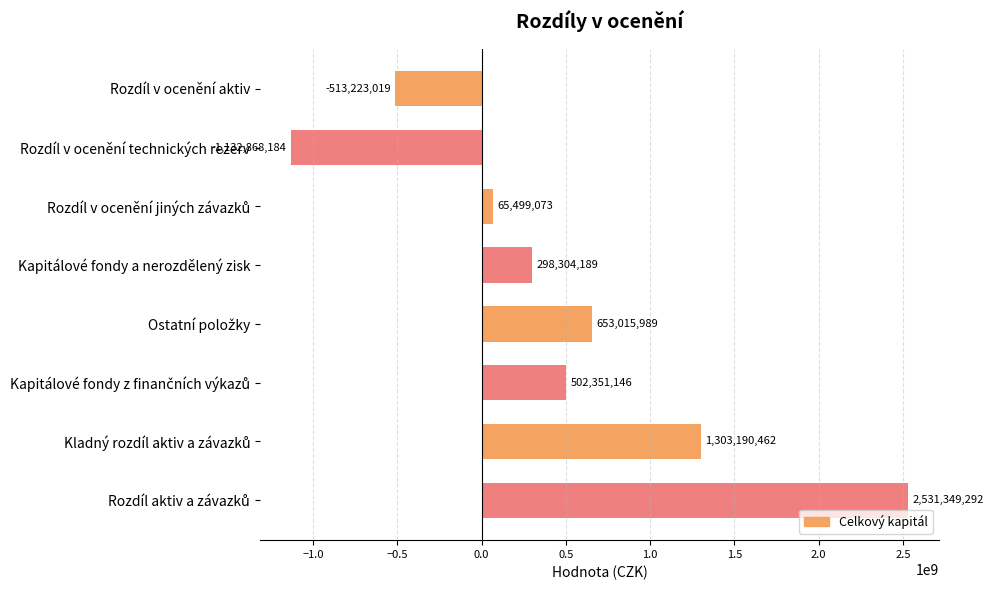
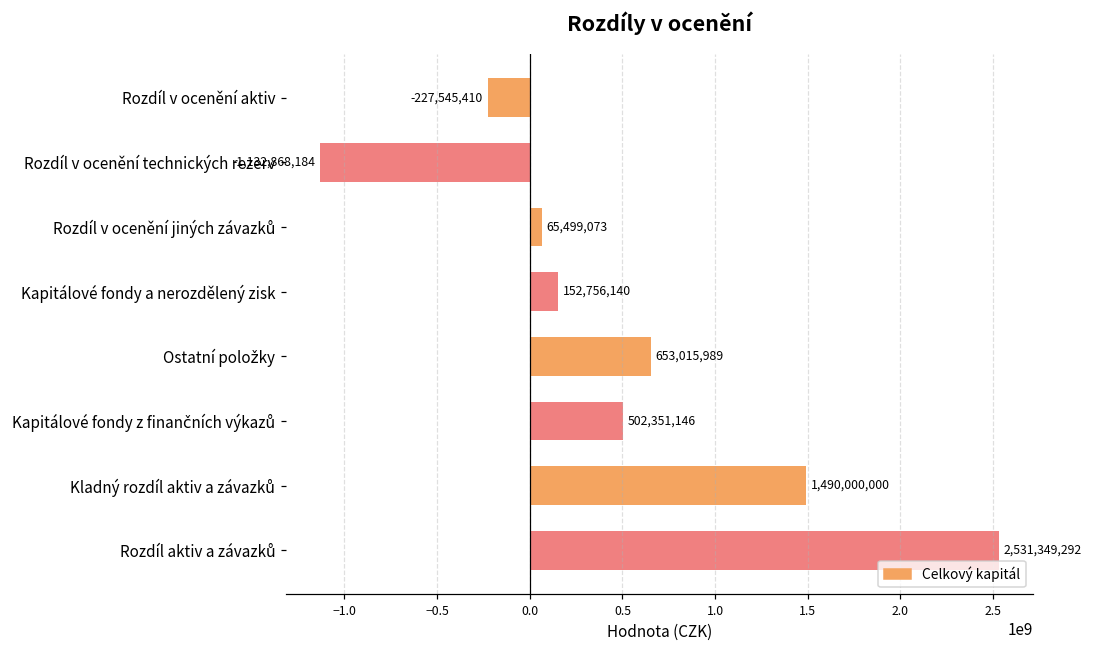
  {
-   "Rozdíl v ocenění aktiv": "-513,223,019",
+   "Rozdíl v ocenění aktiv": "-227,545,410",
    "Rozdíl v ocenění technických rezerv": "-1,132,868,184",
    "Rozdíl v ocenění jiných závazků": "65,499,073",
-   "Kapitálové fondy a nerozdělený zisk": "298,304,189",
+   "Kapitálové fondy a nerozdělený zisk": "152,756,140",
    "Ostatní položky": "653,015,989",
    "Kapitálové fondy z finančních výkazů": "502,351,146",
-   "Kladný rozdíl aktiv a závazků": "1,303,190,462",
+   "Kladný rozdíl aktiv a závazků": "1,490,000,000",
    "Rozdíl aktiv a závazků": "2,531,349,292"
  }
